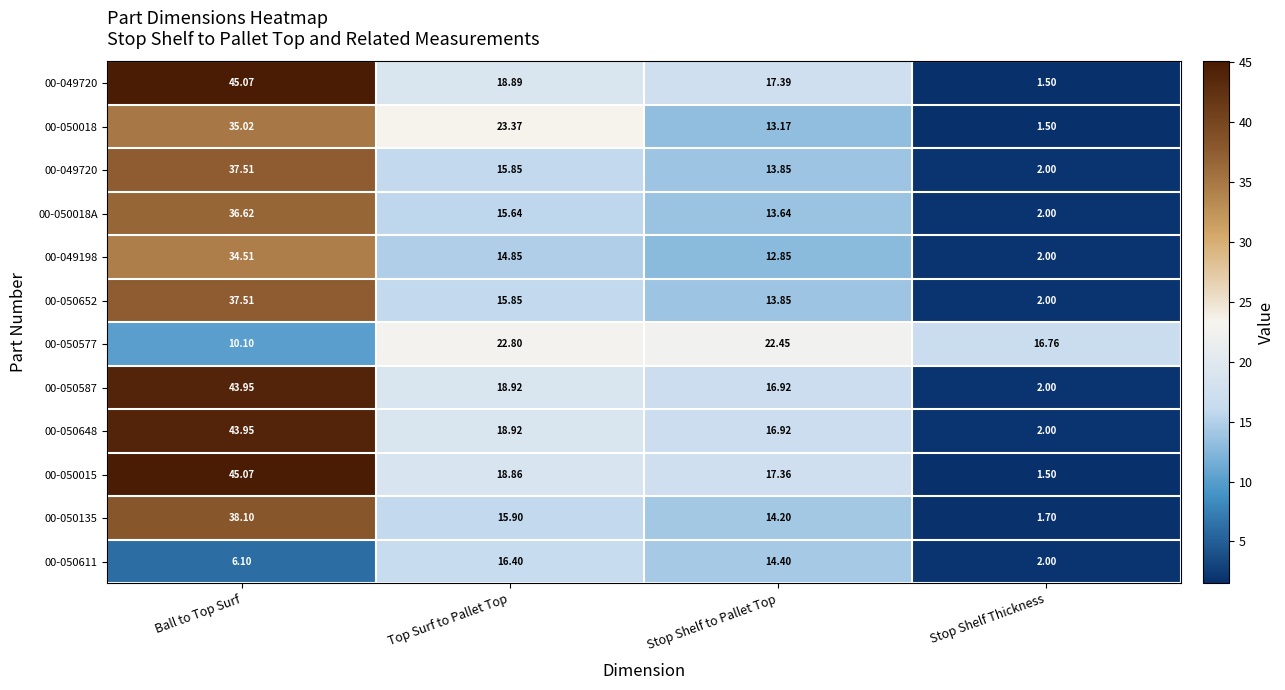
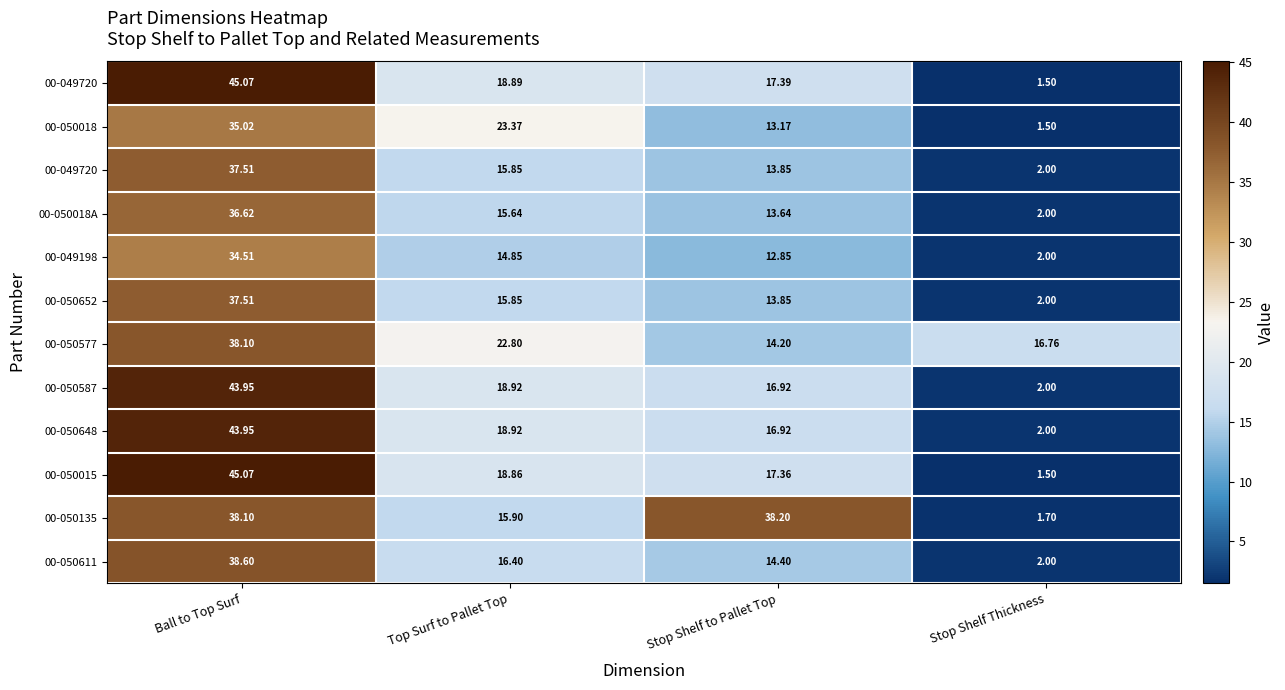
  {
    "00-050018": {
      "Ball to Top Surf": 35.02,
      "Top Surf to Pallet Top": 23.37,
      "Stop Shelf to Pallet Top": 13.17,
      "Stop Shelf Thickness": 1.50
    },
    "00-050018A": {
      "Ball to Top Surf": 36.62,
      "Top Surf to Pallet Top": 15.64,
      "Stop Shelf to Pallet Top": 13.64,
      "Stop Shelf Thickness": 2.00
    },
    "00-049198": {
      "Ball to Top Surf": 34.51,
      "Top Surf to Pallet Top": 14.85,
      "Stop Shelf to Pallet Top": 12.85,
      "Stop Shelf Thickness": 2.00
    },
    "00-050652": {
      "Ball to Top Surf": 37.51,
      "Top Surf to Pallet Top": 15.85,
      "Stop Shelf to Pallet Top": 13.85,
      "Stop Shelf Thickness": 2.00
    },
    "00-050577": {
-     "Ball to Top Surf": 10.10,
+     "Ball to Top Surf": 38.10,
      "Top Surf to Pallet Top": 22.80,
-     "Stop Shelf to Pallet Top": 22.45,
+     "Stop Shelf to Pallet Top": 14.20,
      "Stop Shelf Thickness": 16.76
    },
    "00-050587": {
      "Ball to Top Surf": 43.95,
      "Top Surf to Pallet Top": 18.92,
      "Stop Shelf to Pallet Top": 16.92,
      "Stop Shelf Thickness": 2.00
    },
    "00-050648": {
      "Ball to Top Surf": 43.95,
      "Top Surf to Pallet Top": 18.92,
      "Stop Shelf to Pallet Top": 16.92,
      "Stop Shelf Thickness": 2.00
    },
    "00-050015": {
      "Ball to Top Surf": 45.07,
      "Top Surf to Pallet Top": 18.86,
      "Stop Shelf to Pallet Top": 17.36,
      "Stop Shelf Thickness": 1.50
    },
    "00-050135": {
      "Ball to Top Surf": 38.10,
      "Top Surf to Pallet Top": 15.90,
-     "Stop Shelf to Pallet Top": 14.20,
+     "Stop Shelf to Pallet Top": 38.20,
      "Stop Shelf Thickness": 1.70
    },
    "00-050611": {
-     "Ball to Top Surf": 6.10,
+     "Ball to Top Surf": 38.60,
      "Top Surf to Pallet Top": 16.40,
      "Stop Shelf to Pallet Top": 14.40,
      "Stop Shelf Thickness": 2.00
    }
  }
